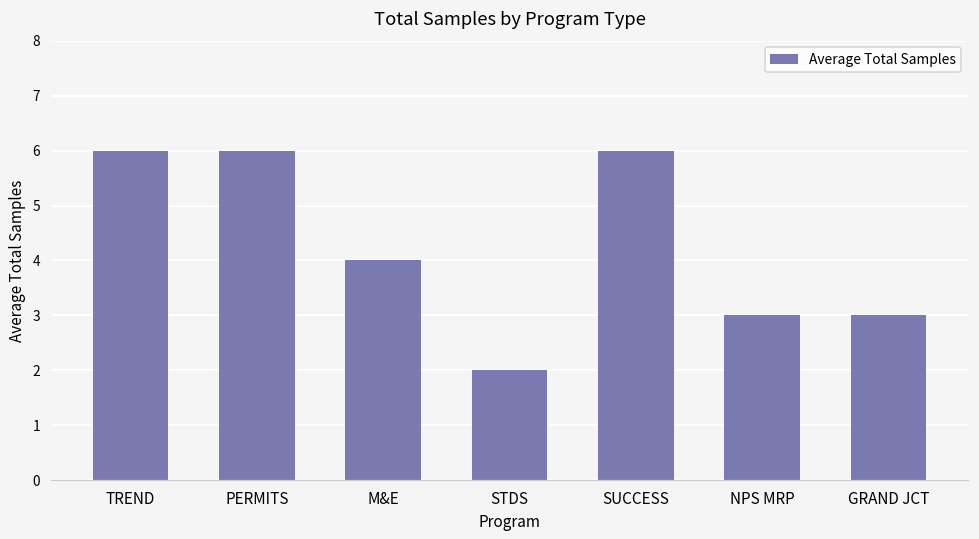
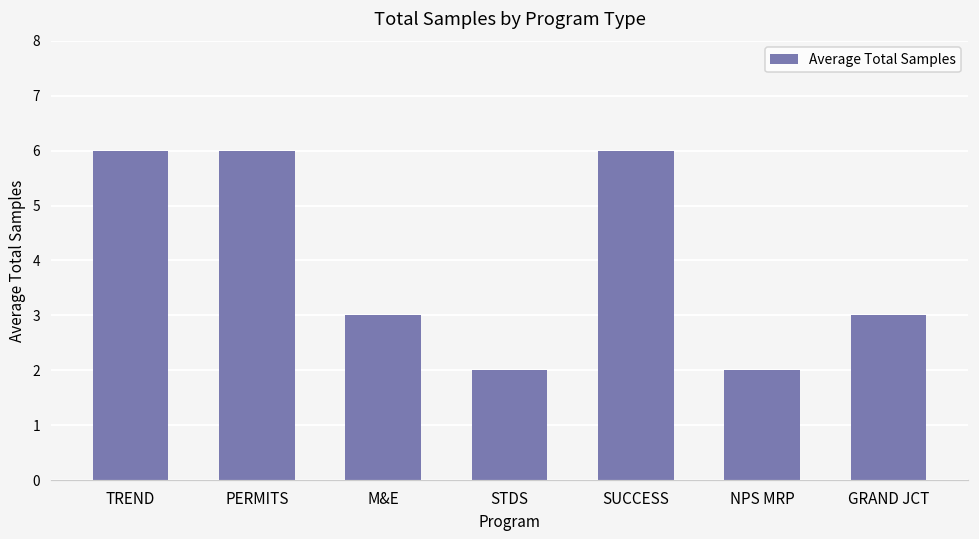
  {
    "TREND": 6,
    "PERMITS": 6,
-   "M&E": 4,
+   "M&E": 3,
    "STDS": 2,
    "SUCCESS": 6,
-   "NPS MRP": 3,
+   "NPS MRP": 2,
    "GRAND JCT": 3
  }
